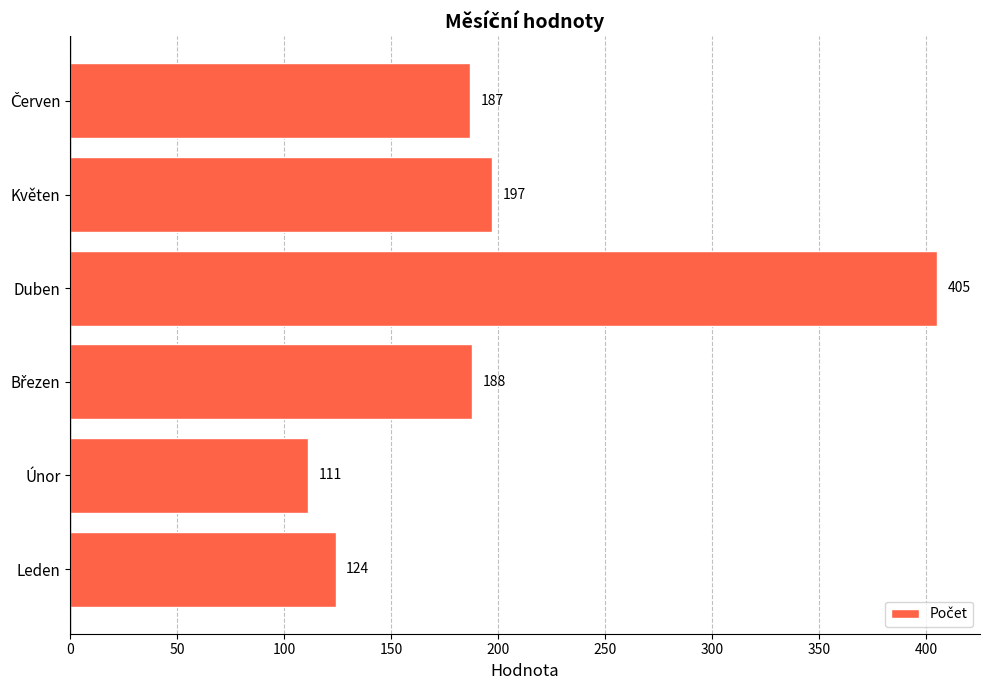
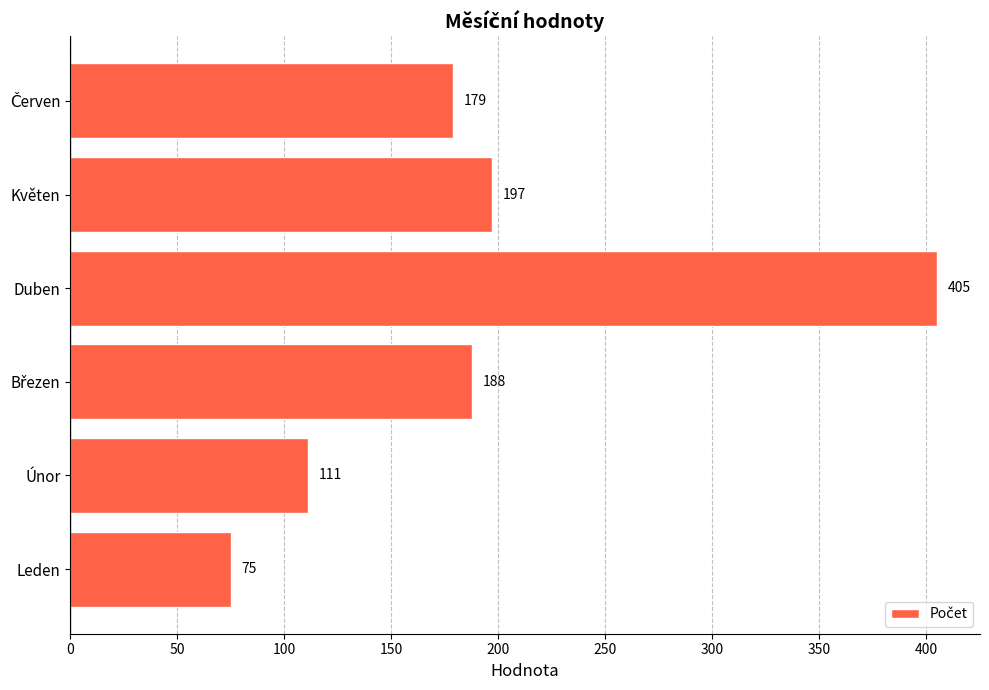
  {
-   "Červen": 187,
+   "Červen": 179,
    "Květen": 197,
    "Duben": 405,
    "Březen": 188,
    "Únor": 111,
-   "Leden": 124
+   "Leden": 75
  }
